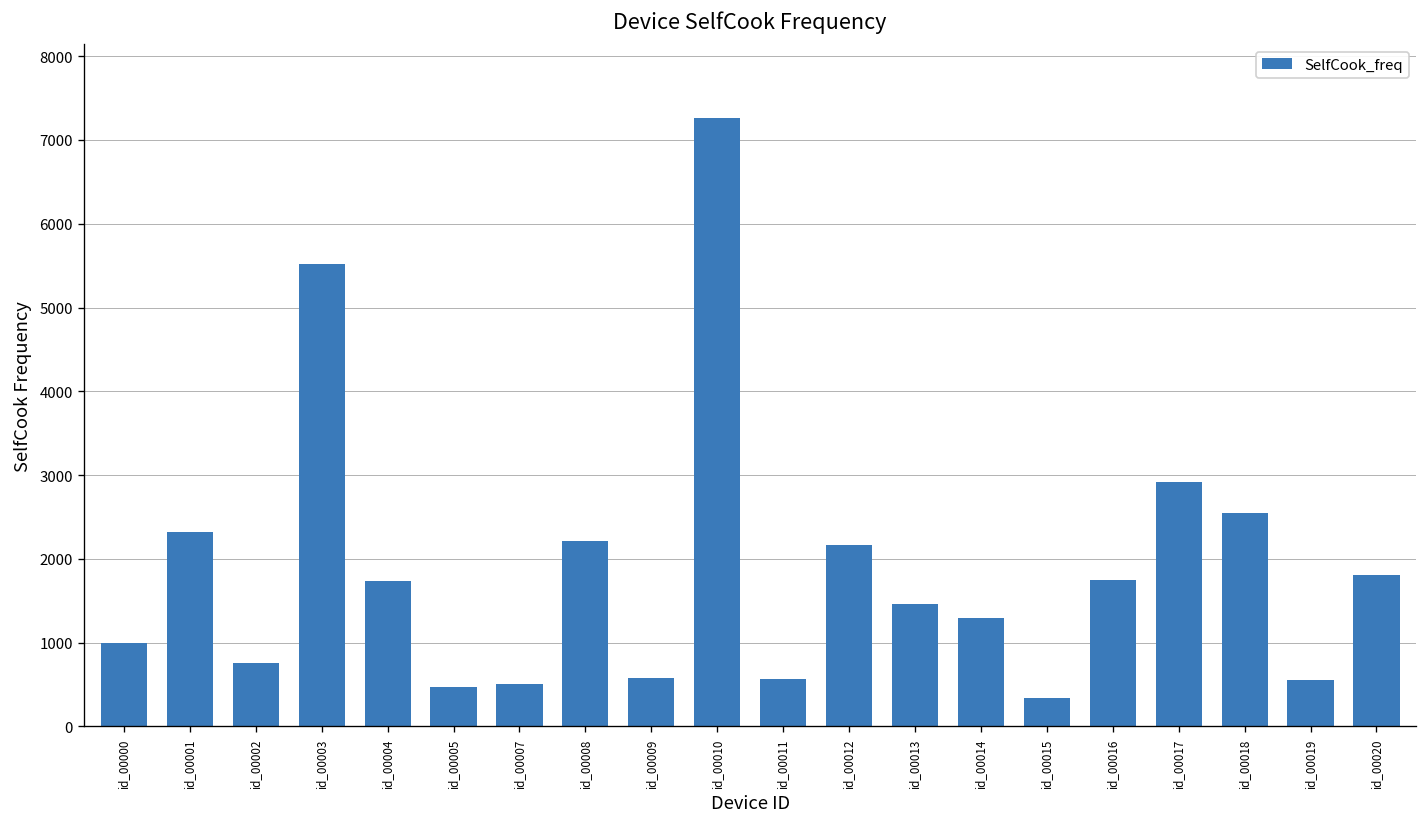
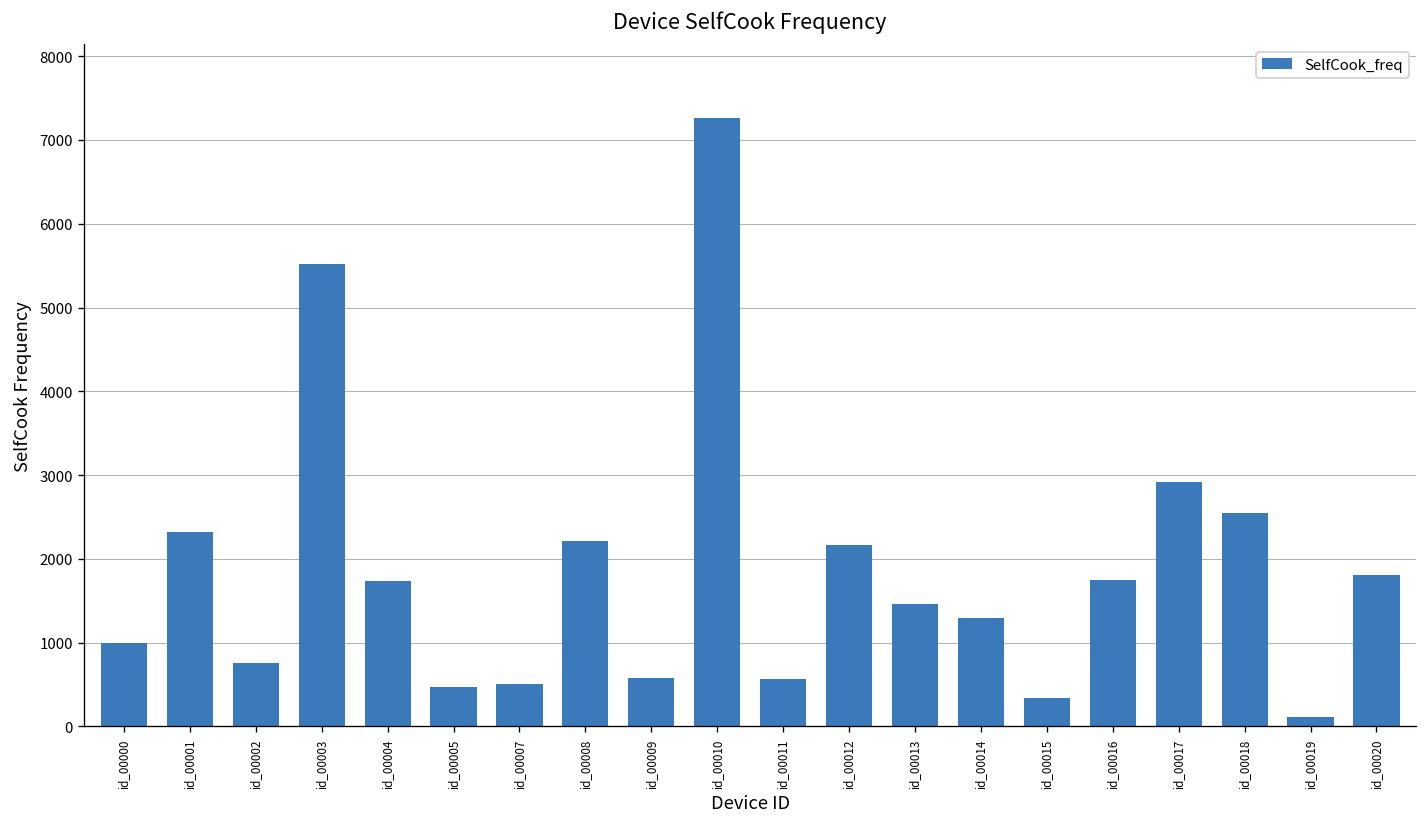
  {
    "id_00000": 1000,
    "id_00001": 2300,
    "id_00002": 800,
    "id_00003": 5500,
    "id_00004": 1700,
    "id_00005": 500,
    "id_00007": 500,
    "id_00008": 2200,
    "id_00009": 600,
    "id_00010": 7300,
    "id_00011": 600,
    "id_00012": 2200,
    "id_00013": 1500,
    "id_00014": 1300,
    "id_00015": 300,
    "id_00016": 1700,
    "id_00017": 2900,
    "id_00018": 2600,
-   "id_00019": 600,
+   "id_00019": 100,
    "id_00020": 1800
  }
